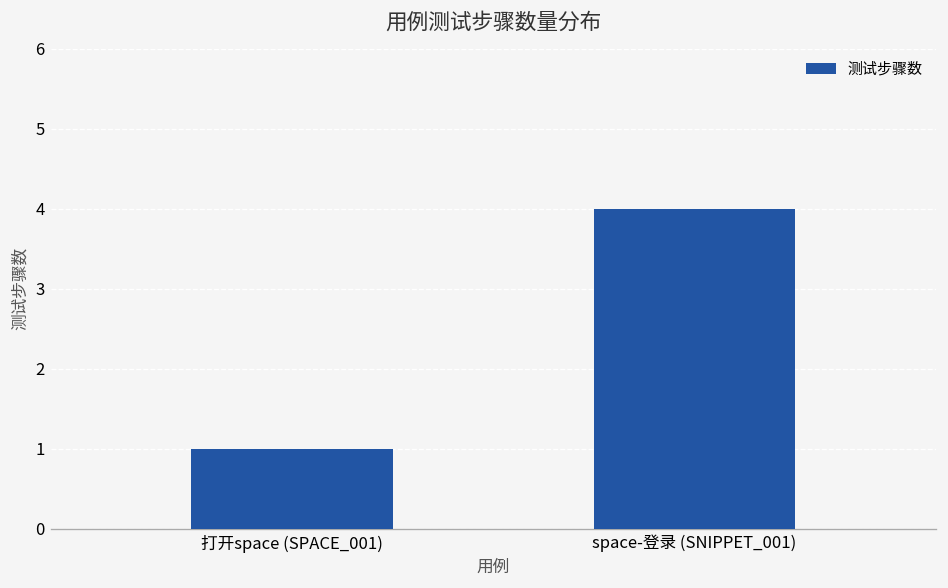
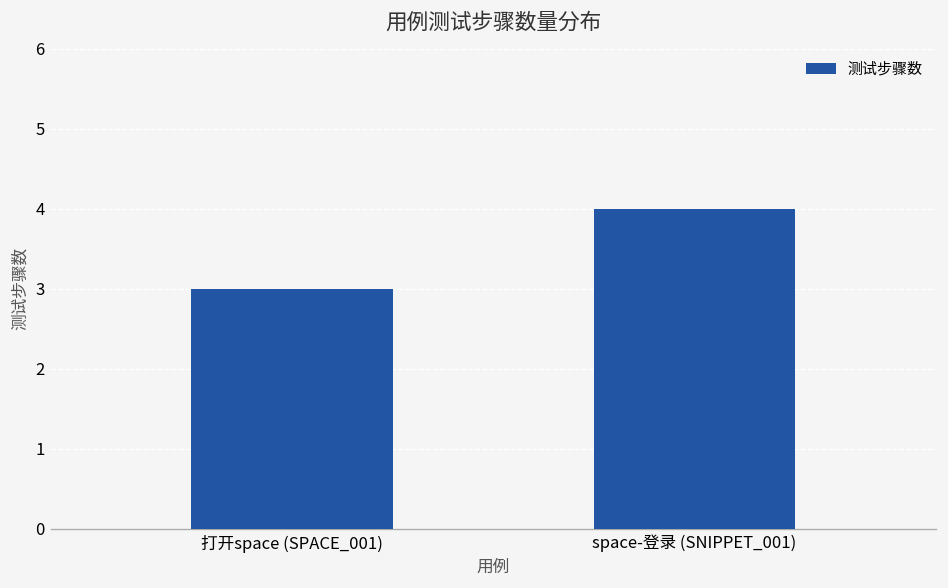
  {
-   "打开space (SPACE_001)": 1,
+   "打开space (SPACE_001)": 3,
    "space-登录 (SNIPPET_001)": 4
  }
